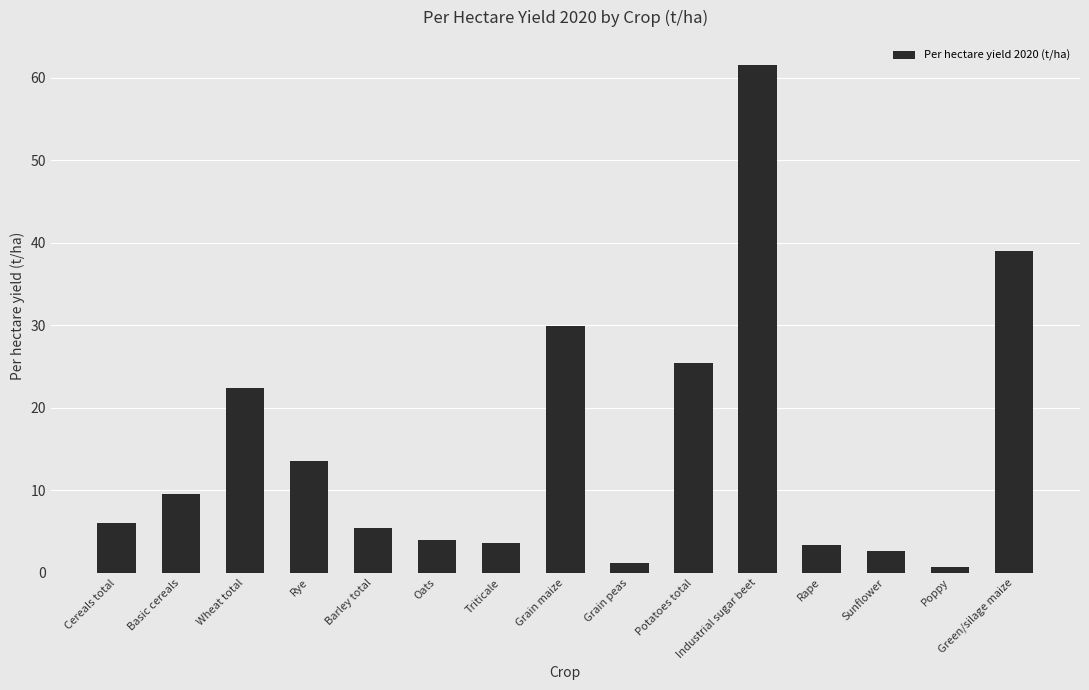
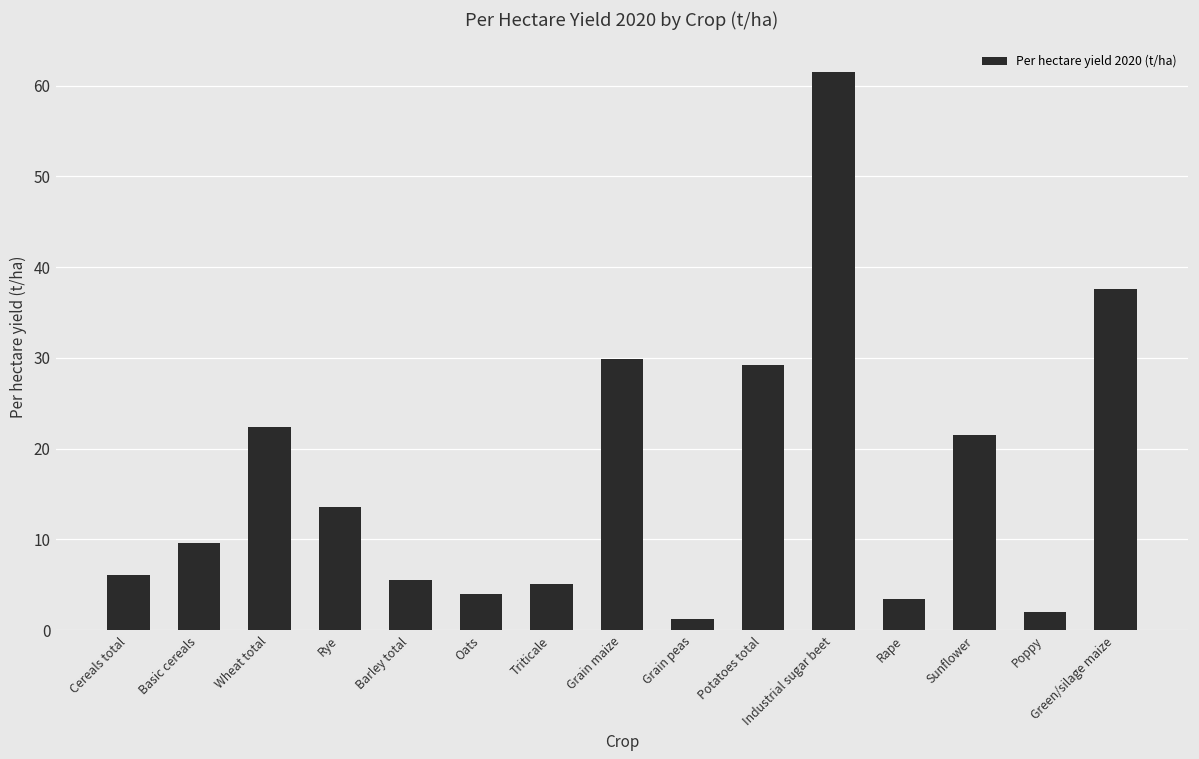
  {
    "Cereals total": 6,
    "Basic cereals": 10,
    "Wheat total": 22,
    "Rye": 14,
    "Barley total": 5,
    "Oats": 4,
-   "Triticale": 4,
+   "Triticale": 5,
    "Grain maize": 30,
    "Grain peas": 1,
-   "Potatoes total": 25,
+   "Potatoes total": 29,
    "Industrial sugar beet": 62,
    "Rape": 3,
-   "Sunflower": 3,
-   "Poppy": 1,
-   "Green/silage maize": 39
+   "Sunflower": 21,
+   "Poppy": 2,
+   "Green/silage maize": 38
  }
